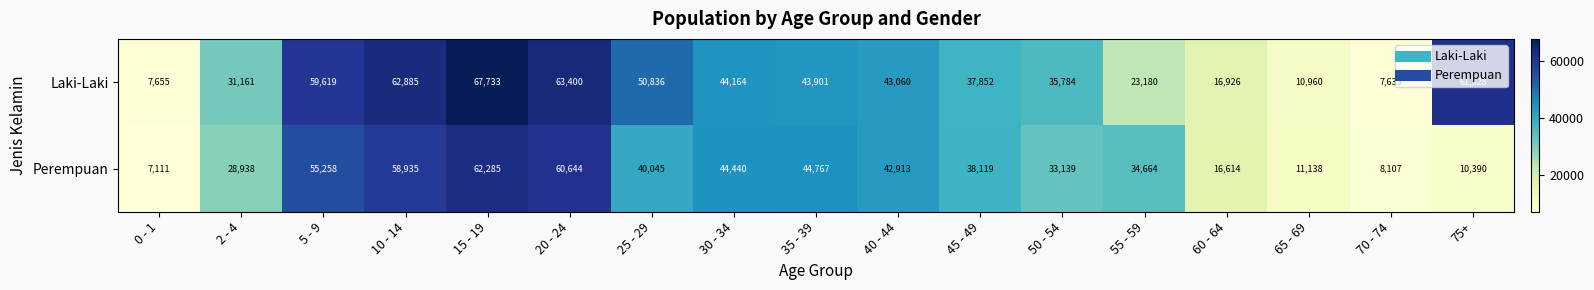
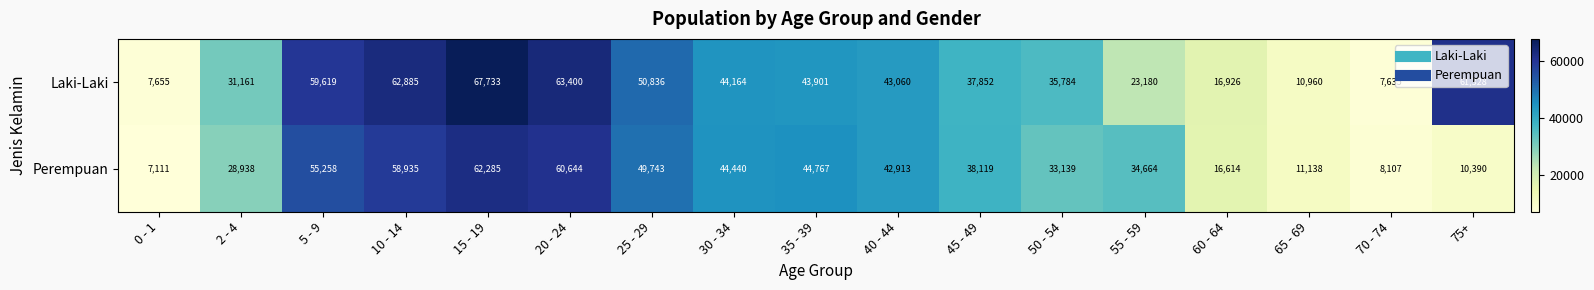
  {
    "Laki-Laki": {
      "0 - 1": "7,655",
      "2 - 4": "31,161",
      "5 - 9": "59,619",
      "10 - 14": "62,885",
      "15 - 19": "67,733",
      "20 - 24": "63,400",
      "25 - 29": "50,836",
      "30 - 34": "44,164",
      "35 - 39": "43,901",
      "40 - 44": "43,060",
      "45 - 49": "37,852",
      "50 - 54": "35,784",
      "55 - 59": "23,180",
      "60 - 64": "16,926",
      "65 - 69": "10,960"
    },
    "Perempuan": {
      "0 - 1": "7,111",
      "2 - 4": "28,938",
      "5 - 9": "55,258",
      "10 - 14": "58,935",
      "15 - 19": "62,285",
      "20 - 24": "60,644",
-     "25 - 29": "40,045",
+     "25 - 29": "49,743",
      "30 - 34": "44,440",
      "35 - 39": "44,767",
      "40 - 44": "42,913",
      "45 - 49": "38,119",
      "50 - 54": "33,139",
      "55 - 59": "34,664",
      "60 - 64": "16,614",
      "65 - 69": "11,138",
      "70 - 74": "8,107",
      "75+": "10,390"
    }
  }
